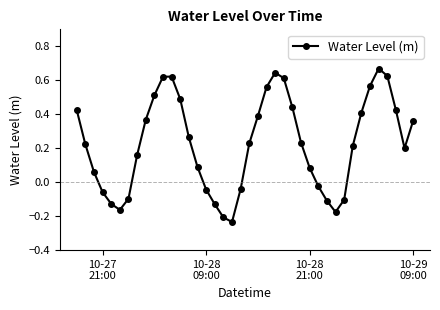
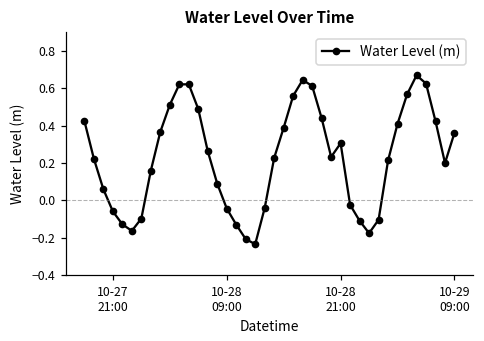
  {
    "10-27 21:00": -0.06,
    "10-28 09:00": -0.04,
-   "10-28 21:00": 0.08,
+   "10-28 21:00": 0.31,
    "10-29 09:00": 0.36
  }
